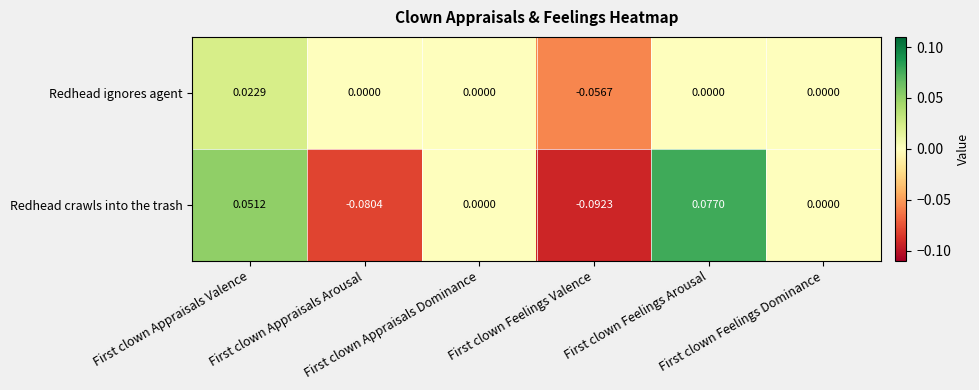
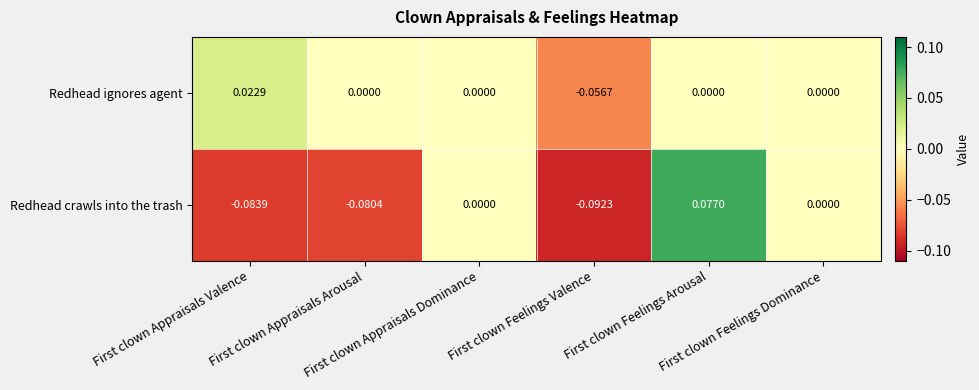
  {
    "Redhead ignores agent": {
      "First clown Appraisals Valence": 0.0229,
      "First clown Appraisals Arousal": 0.0000,
      "First clown Appraisals Dominance": 0.0000,
      "First clown Feelings Valence": -0.0567,
      "First clown Feelings Arousal": 0.0000,
      "First clown Feelings Dominance": 0.0000
    },
    "Redhead crawls into the trash": {
-     "First clown Appraisals Valence": 0.0512,
+     "First clown Appraisals Valence": -0.0839,
      "First clown Appraisals Arousal": -0.0804,
      "First clown Appraisals Dominance": 0.0000,
      "First clown Feelings Valence": -0.0923,
      "First clown Feelings Arousal": 0.0770,
      "First clown Feelings Dominance": 0.0000
    }
  }
